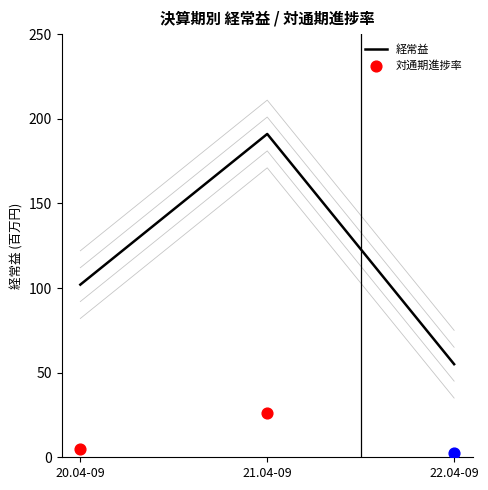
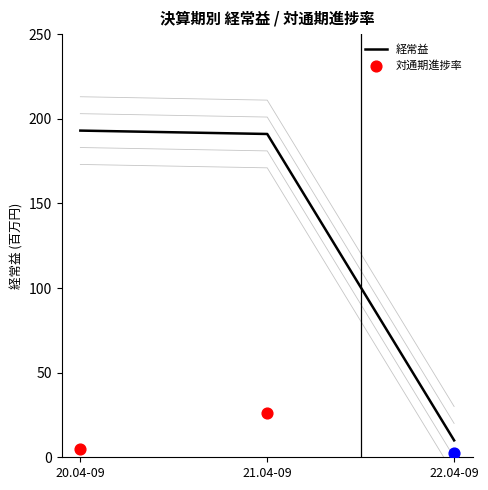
  {
    "経常益": {
-     "20.04-09": 102,
+     "20.04-09": 193,
      "21.04-09": 191,
-     "22.04-09": 55
+     "22.04-09": 10
    }
  }
